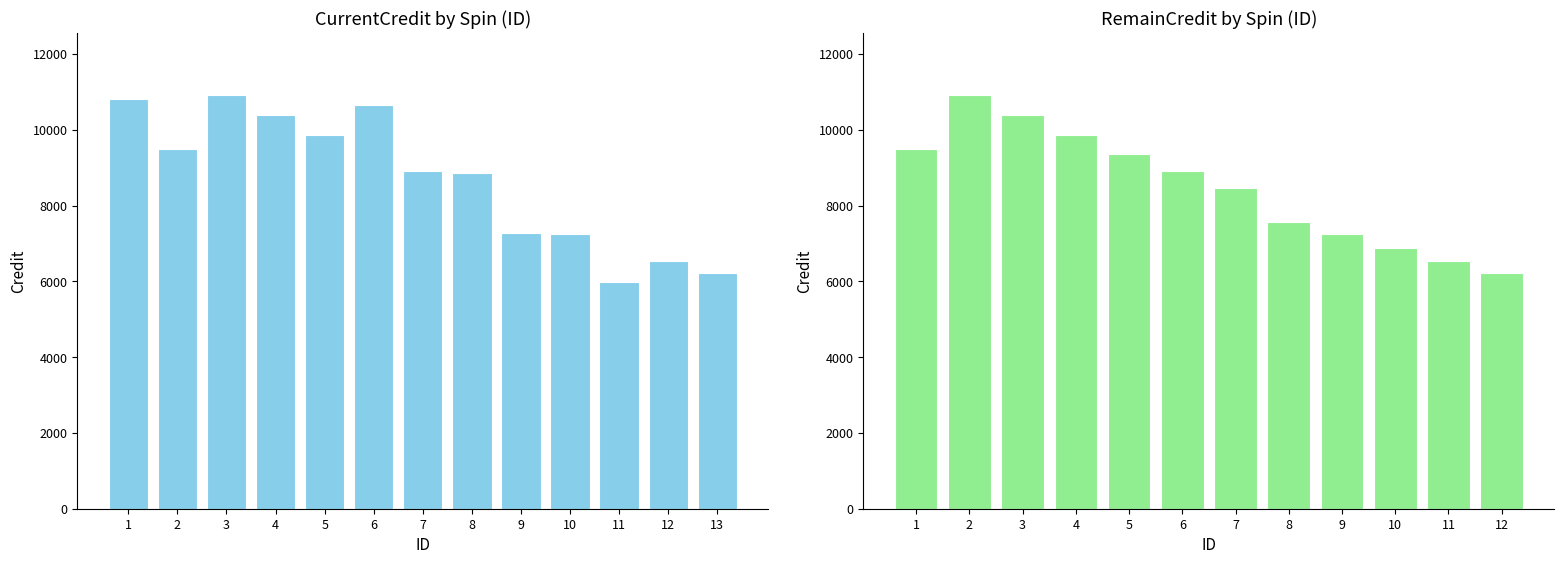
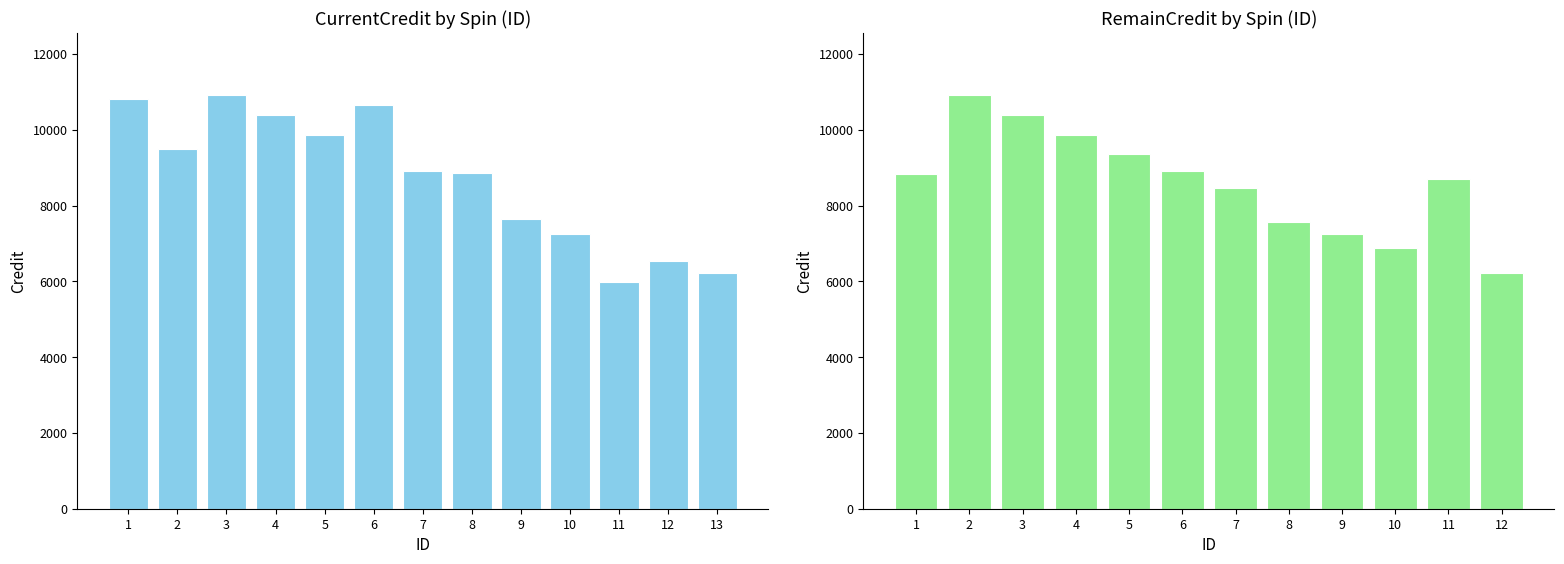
  {
    "CurrentCredit by Spin (ID)": {
      "1": 10800,
      "2": 9500,
      "3": 10900,
      "4": 10400,
      "5": 9900,
      "6": 10700,
      "7": 8900,
      "8": 8900,
-     "9": 7300,
+     "9": 7600,
      "10": 7300,
      "11": 6000,
      "12": 6500,
      "13": 6200
    },
    "RemainCredit by Spin (ID)": {
-     "1": 9500,
+     "1": 8800,
      "2": 10900,
      "3": 10400,
      "4": 9900,
      "5": 9400,
      "6": 8900,
      "7": 8500,
      "8": 7600,
      "9": 7300,
      "10": 6900,
-     "11": 6500,
+     "11": 8700,
      "12": 6200
    }
  }
